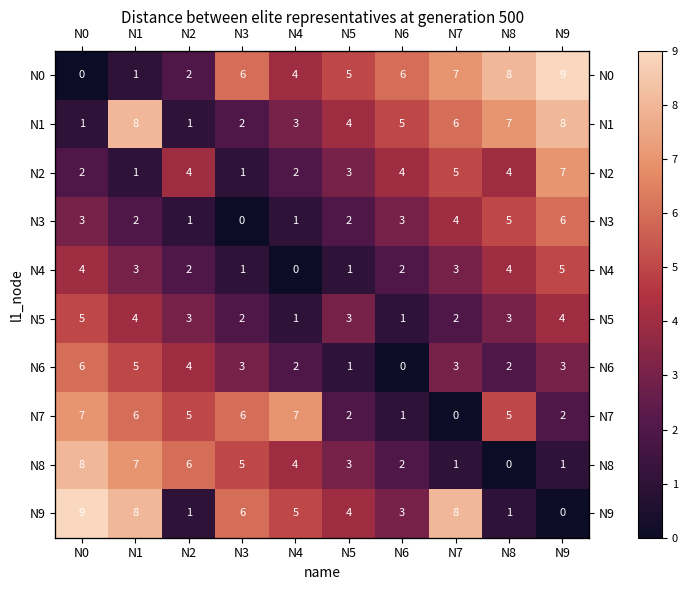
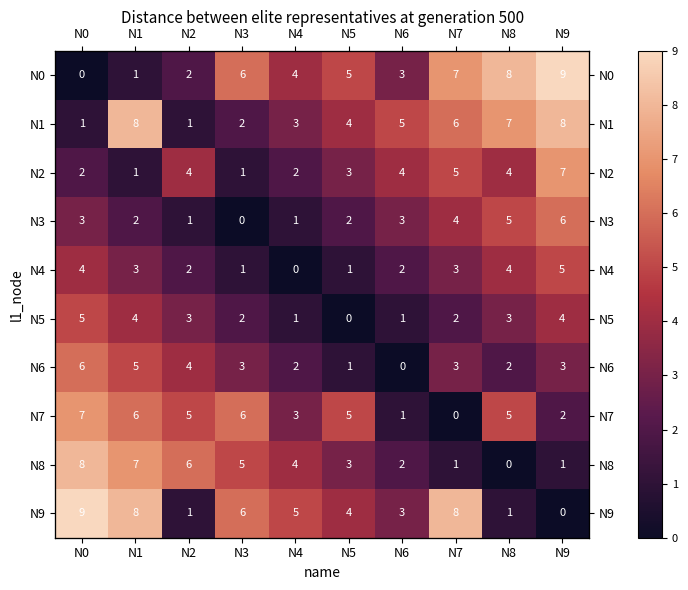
  {
    "N0": {
      "N0": 0,
      "N1": 1,
      "N2": 2,
      "N3": 6,
      "N4": 4,
      "N5": 5,
-     "N6": 6,
+     "N6": 3,
      "N7": 7,
      "N8": 8,
      "N9": 9
    },
    "N1": {
      "N0": 1,
      "N1": 8,
      "N2": 1,
      "N3": 2,
      "N4": 3,
      "N5": 4,
      "N6": 5,
      "N7": 6,
      "N8": 7,
      "N9": 8
    },
    "N2": {
      "N0": 2,
      "N1": 1,
      "N2": 4,
      "N3": 1,
      "N4": 2,
      "N5": 3,
      "N6": 4,
      "N7": 5,
      "N8": 4,
      "N9": 7
    },
    "N3": {
      "N0": 3,
      "N1": 2,
      "N2": 1,
      "N3": 0,
      "N4": 1,
      "N5": 2,
      "N6": 3,
      "N7": 4,
      "N8": 5,
      "N9": 6
    },
    "N4": {
      "N0": 4,
      "N1": 3,
      "N2": 2,
      "N3": 1,
      "N4": 0,
      "N5": 1,
      "N6": 2,
      "N7": 3,
      "N8": 4,
      "N9": 5
    },
    "N5": {
      "N0": 5,
      "N1": 4,
      "N2": 3,
      "N3": 2,
      "N4": 1,
-     "N5": 3,
+     "N5": 0,
      "N6": 1,
      "N7": 2,
      "N8": 3,
      "N9": 4
    },
    "N6": {
      "N0": 6,
      "N1": 5,
      "N2": 4,
      "N3": 3,
      "N4": 2,
      "N5": 1,
      "N6": 0,
      "N7": 3,
      "N8": 2,
      "N9": 3
    },
    "N7": {
      "N0": 7,
      "N1": 6,
      "N2": 5,
      "N3": 6,
-     "N4": 7,
-     "N5": 2,
+     "N4": 3,
+     "N5": 5,
      "N6": 1,
      "N7": 0,
      "N8": 5,
      "N9": 2
    },
    "N8": {
      "N0": 8,
      "N1": 7,
      "N2": 6,
      "N3": 5,
      "N4": 4,
      "N5": 3,
      "N6": 2,
      "N7": 1,
      "N8": 0,
      "N9": 1
    },
    "N9": {
      "N0": 9,
      "N1": 8,
      "N2": 1,
      "N3": 6,
      "N4": 5,
      "N5": 4,
      "N6": 3,
      "N7": 8,
      "N8": 1,
      "N9": 0
    }
  }
